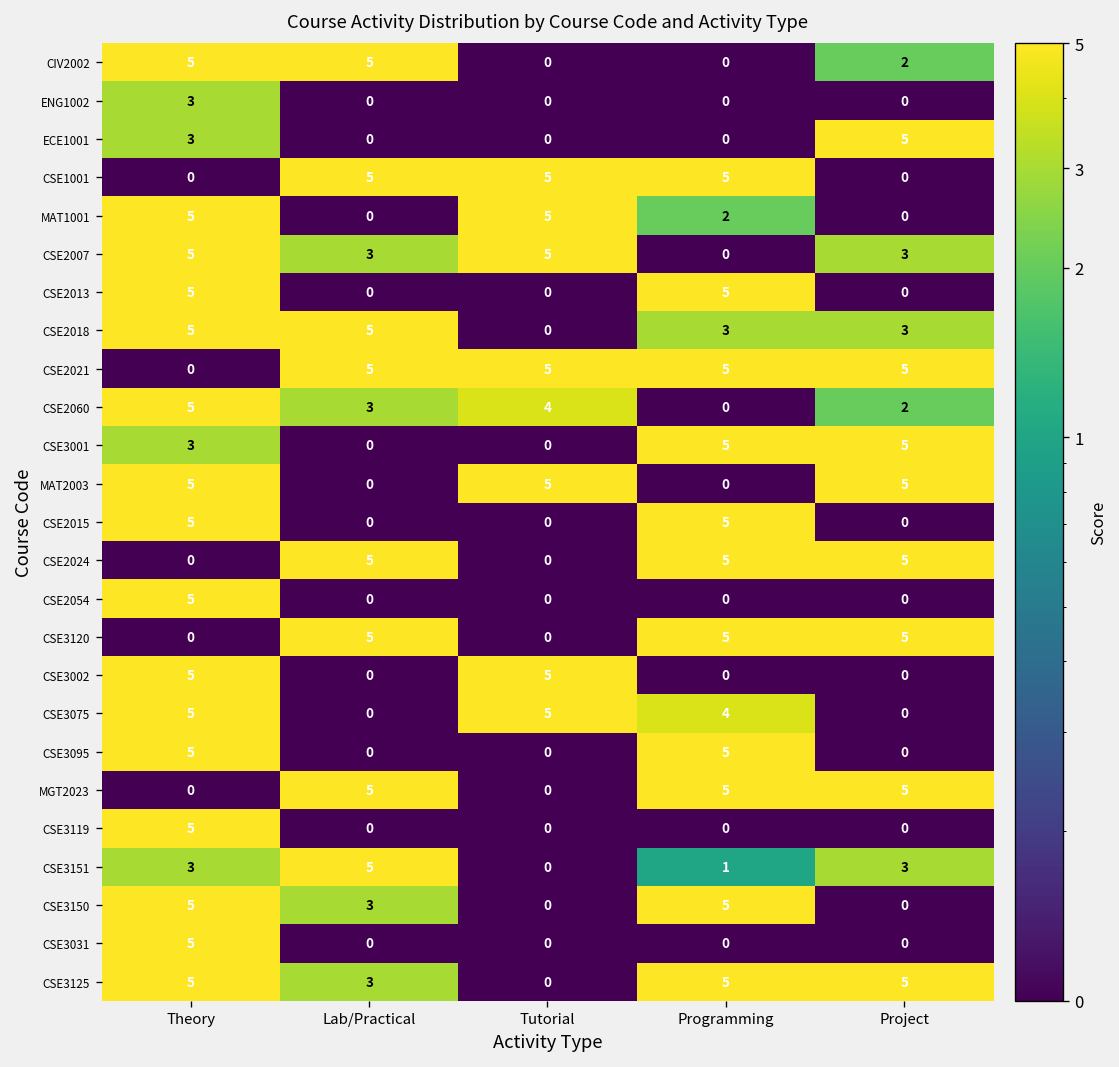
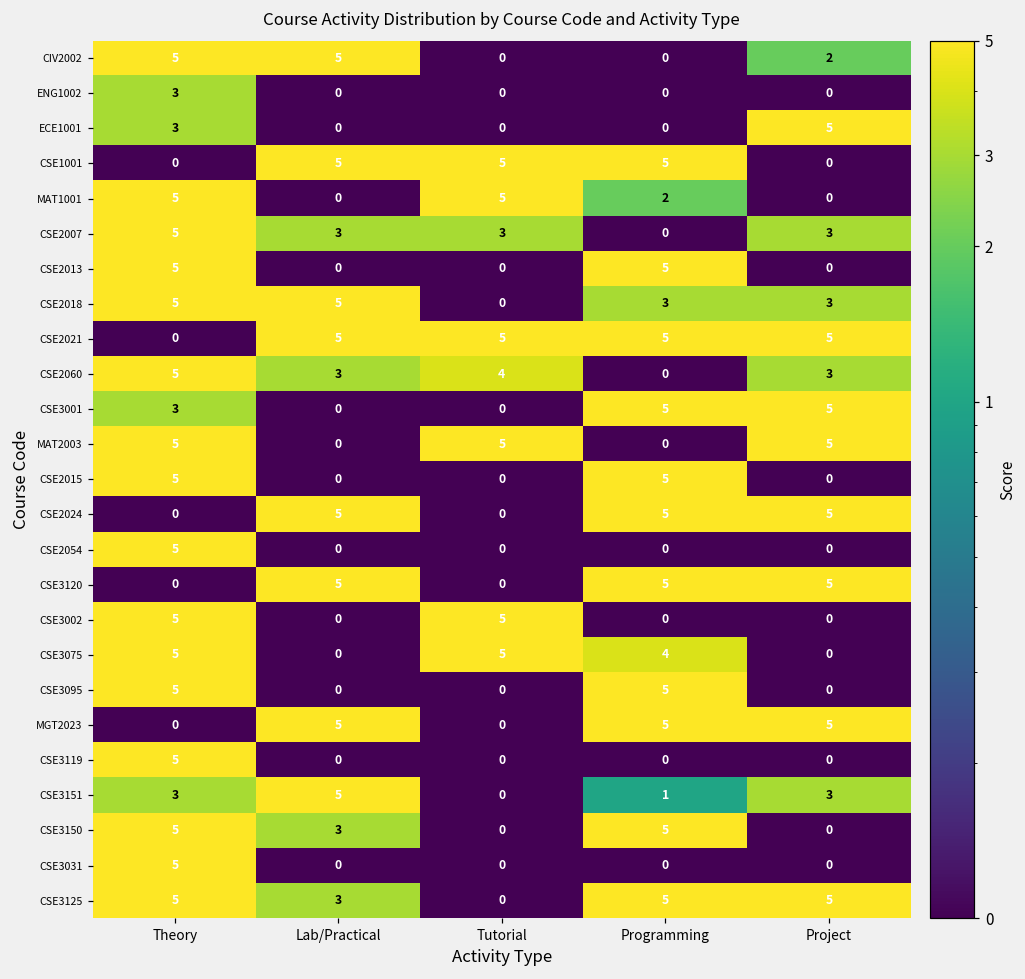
  {
    "CIV2002": {
      "Theory": 5,
      "Lab/Practical": 5,
      "Tutorial": 0,
      "Programming": 0,
      "Project": 2
    },
    "ENG1002": {
      "Theory": 3,
      "Lab/Practical": 0,
      "Tutorial": 0,
      "Programming": 0,
      "Project": 0
    },
    "ECE1001": {
      "Theory": 3,
      "Lab/Practical": 0,
      "Tutorial": 0,
      "Programming": 0,
      "Project": 5
    },
    "CSE1001": {
      "Theory": 0,
      "Lab/Practical": 5,
      "Tutorial": 5,
      "Programming": 5,
      "Project": 0
    },
    "MAT1001": {
      "Theory": 5,
      "Lab/Practical": 0,
      "Tutorial": 5,
      "Programming": 2,
      "Project": 0
    },
    "CSE2007": {
      "Theory": 5,
      "Lab/Practical": 3,
-     "Tutorial": 5,
+     "Tutorial": 3,
      "Programming": 0,
      "Project": 3
    },
    "CSE2013": {
      "Theory": 5,
      "Lab/Practical": 0,
      "Tutorial": 0,
      "Programming": 5,
      "Project": 0
    },
    "CSE2018": {
      "Theory": 5,
      "Lab/Practical": 5,
      "Tutorial": 0,
      "Programming": 3,
      "Project": 3
    },
    "CSE2021": {
      "Theory": 0,
      "Lab/Practical": 5,
      "Tutorial": 5,
      "Programming": 5,
      "Project": 5
    },
    "CSE2060": {
      "Theory": 5,
      "Lab/Practical": 3,
      "Tutorial": 4,
      "Programming": 0,
-     "Project": 2
+     "Project": 3
    },
    "CSE3001": {
      "Theory": 3,
      "Lab/Practical": 0,
      "Tutorial": 0,
      "Programming": 5,
      "Project": 5
    },
    "MAT2003": {
      "Theory": 5,
      "Lab/Practical": 0,
      "Tutorial": 5,
      "Programming": 0,
      "Project": 5
    },
    "CSE2015": {
      "Theory": 5,
      "Lab/Practical": 0,
      "Tutorial": 0,
      "Programming": 5,
      "Project": 0
    },
    "CSE2024": {
      "Theory": 0,
      "Lab/Practical": 5,
      "Tutorial": 0,
      "Programming": 5,
      "Project": 5
    },
    "CSE2054": {
      "Theory": 5,
      "Lab/Practical": 0,
      "Tutorial": 0,
      "Programming": 0,
      "Project": 0
    },
    "CSE3120": {
      "Theory": 0,
      "Lab/Practical": 5,
      "Tutorial": 0,
      "Programming": 5,
      "Project": 5
    },
    "CSE3002": {
      "Theory": 5,
      "Lab/Practical": 0,
      "Tutorial": 5,
      "Programming": 0,
      "Project": 0
    },
    "CSE3075": {
      "Theory": 5,
      "Lab/Practical": 0,
      "Tutorial": 5,
      "Programming": 4,
      "Project": 0
    },
    "CSE3095": {
      "Theory": 5,
      "Lab/Practical": 0,
      "Tutorial": 0,
      "Programming": 5,
      "Project": 0
    },
    "MGT2023": {
      "Theory": 0,
      "Lab/Practical": 5,
      "Tutorial": 0,
      "Programming": 5,
      "Project": 5
    },
    "CSE3119": {
      "Theory": 5,
      "Lab/Practical": 0,
      "Tutorial": 0,
      "Programming": 0,
      "Project": 0
    },
    "CSE3151": {
      "Theory": 3,
      "Lab/Practical": 5,
      "Tutorial": 0,
      "Programming": 1,
      "Project": 3
    },
    "CSE3150": {
      "Theory": 5,
      "Lab/Practical": 3,
      "Tutorial": 0,
      "Programming": 5,
      "Project": 0
    },
    "CSE3031": {
      "Theory": 5,
      "Lab/Practical": 0,
      "Tutorial": 0,
      "Programming": 0,
      "Project": 0
    },
    "CSE3125": {
      "Theory": 5,
      "Lab/Practical": 3,
      "Tutorial": 0,
      "Programming": 5,
      "Project": 5
    }
  }
